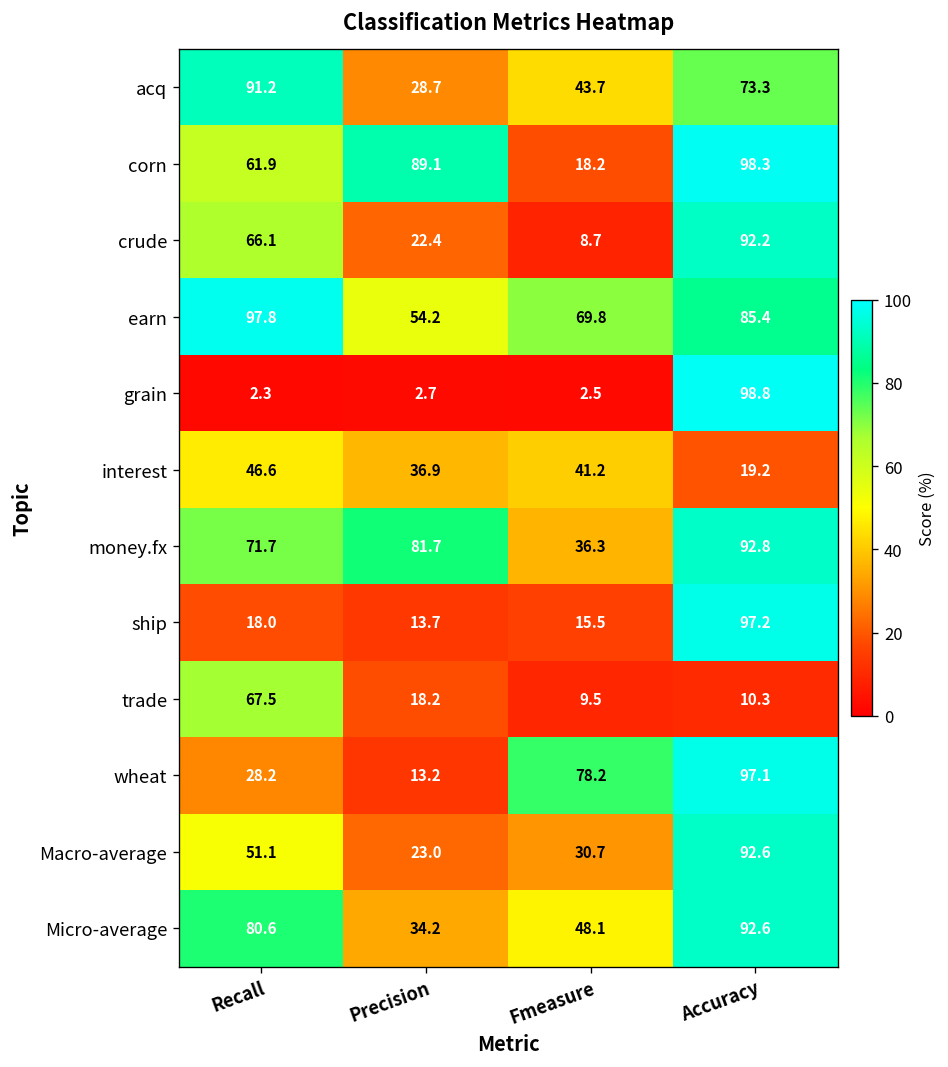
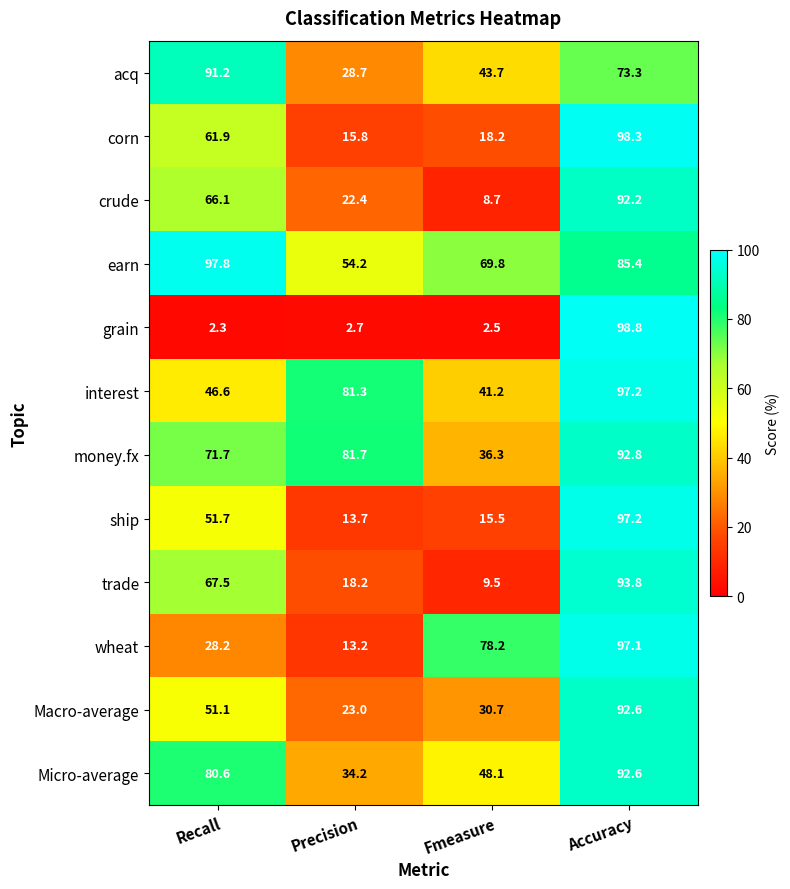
  {
    "acq": {
      "Recall": 91.2,
      "Precision": 28.7,
      "Fmeasure": 43.7,
      "Accuracy": 73.3
    },
    "corn": {
      "Recall": 61.9,
-     "Precision": 89.1,
+     "Precision": 15.8,
      "Fmeasure": 18.2,
      "Accuracy": 98.3
    },
    "crude": {
      "Recall": 66.1,
      "Precision": 22.4,
      "Fmeasure": 8.7,
      "Accuracy": 92.2
    },
    "earn": {
      "Recall": 97.8,
      "Precision": 54.2,
      "Fmeasure": 69.8,
      "Accuracy": 85.4
    },
    "grain": {
      "Recall": 2.3,
      "Precision": 2.7,
      "Fmeasure": 2.5,
      "Accuracy": 98.8
    },
    "interest": {
      "Recall": 46.6,
-     "Precision": 36.9,
+     "Precision": 81.3,
      "Fmeasure": 41.2,
-     "Accuracy": 19.2
+     "Accuracy": 97.2
    },
    "money.fx": {
      "Recall": 71.7,
      "Precision": 81.7,
      "Fmeasure": 36.3,
      "Accuracy": 92.8
    },
    "ship": {
-     "Recall": 18.0,
+     "Recall": 51.7,
      "Precision": 13.7,
      "Fmeasure": 15.5,
      "Accuracy": 97.2
    },
    "trade": {
      "Recall": 67.5,
      "Precision": 18.2,
      "Fmeasure": 9.5,
-     "Accuracy": 10.3
+     "Accuracy": 93.8
    },
    "wheat": {
      "Recall": 28.2,
      "Precision": 13.2,
      "Fmeasure": 78.2,
      "Accuracy": 97.1
    },
    "Macro-average": {
      "Recall": 51.1,
      "Precision": 23.0,
      "Fmeasure": 30.7,
      "Accuracy": 92.6
    },
    "Micro-average": {
      "Recall": 80.6,
      "Precision": 34.2,
      "Fmeasure": 48.1,
      "Accuracy": 92.6
    }
  }
